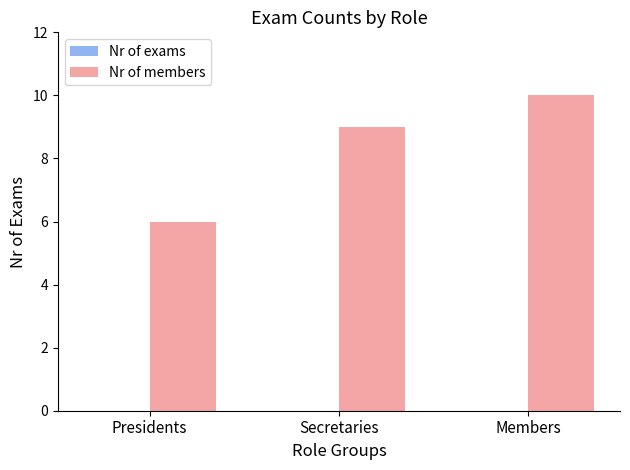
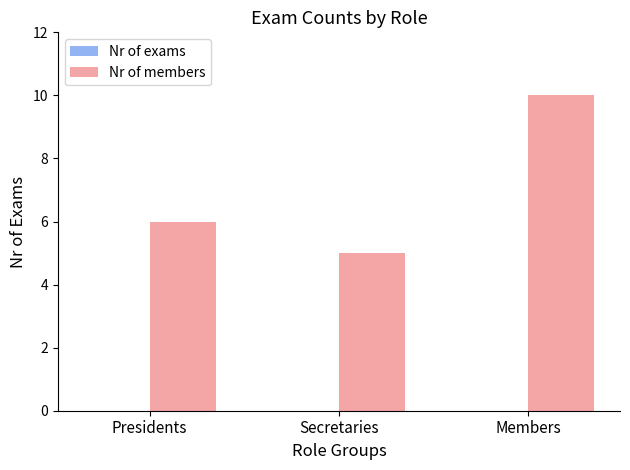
  {
    "Nr of exams": {
      "Presidents": 0,
      "Secretaries": 0,
      "Members": 0
    },
    "Nr of members": {
      "Presidents": 6,
-     "Secretaries": 9,
+     "Secretaries": 5,
      "Members": 10
    }
  }
